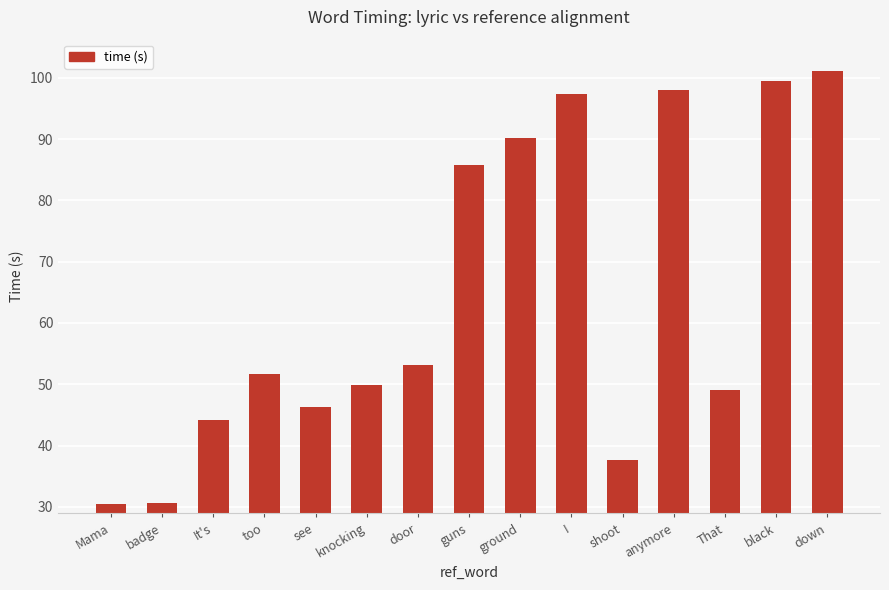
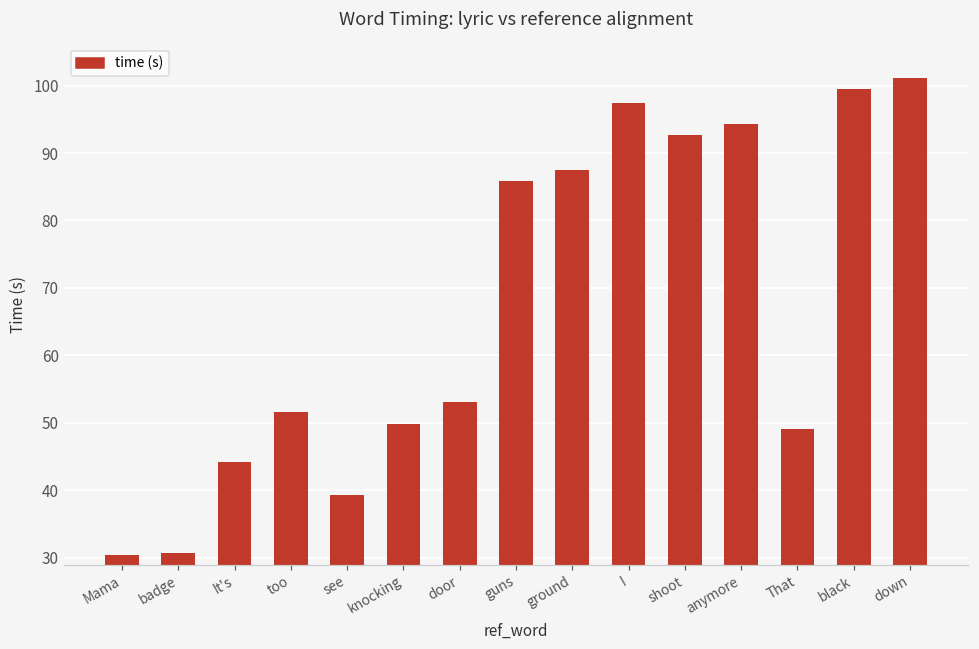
  {
    "Mama": 30,
    "badge": 31,
    "It's": 44,
    "too": 52,
-   "see": 46,
+   "see": 39,
    "knocking": 50,
    "door": 53,
    "guns": 86,
-   "ground": 90,
+   "ground": 88,
    "I": 97,
-   "shoot": 38,
-   "anymore": 98,
+   "shoot": 93,
+   "anymore": 94,
    "That": 49,
    "black": 99,
    "down": 101
  }
